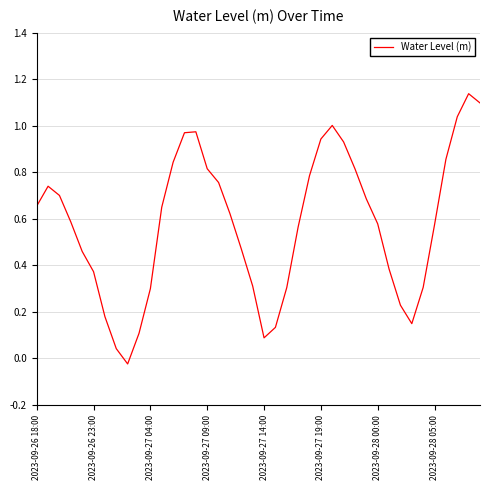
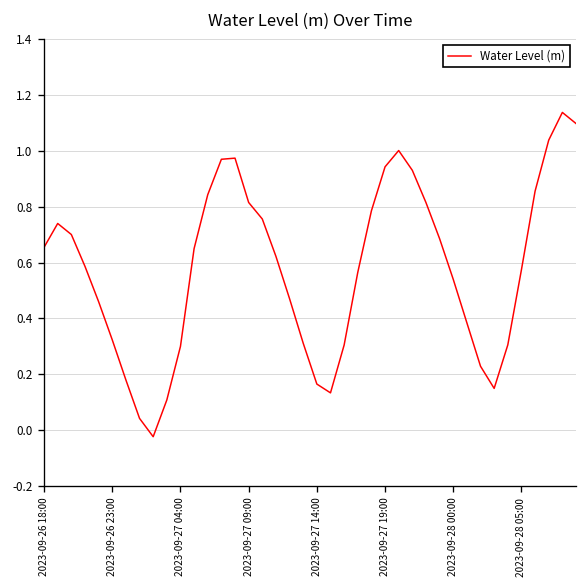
  {
    "2023-09-26 18:00": 0.65,
-   "2023-09-26 23:00": 0.37,
+   "2023-09-26 23:00": 0.32,
    "2023-09-27 04:00": 0.30,
    "2023-09-27 09:00": 0.82,
-   "2023-09-27 14:00": 0.09,
+   "2023-09-27 14:00": 0.17,
    "2023-09-27 19:00": 0.94,
-   "2023-09-28 00:00": 0.58,
+   "2023-09-28 00:00": 0.54,
    "2023-09-28 05:00": 0.57
  }
